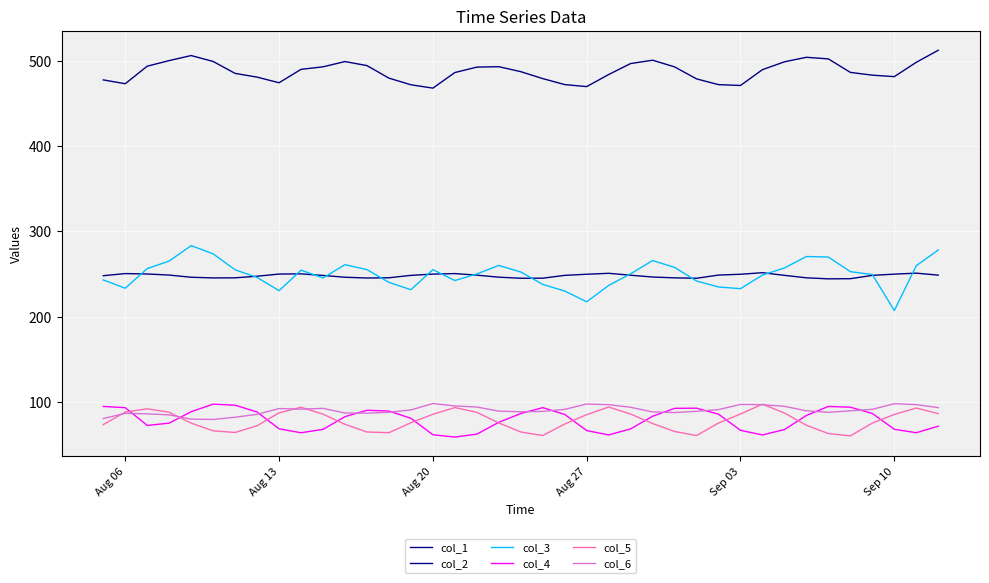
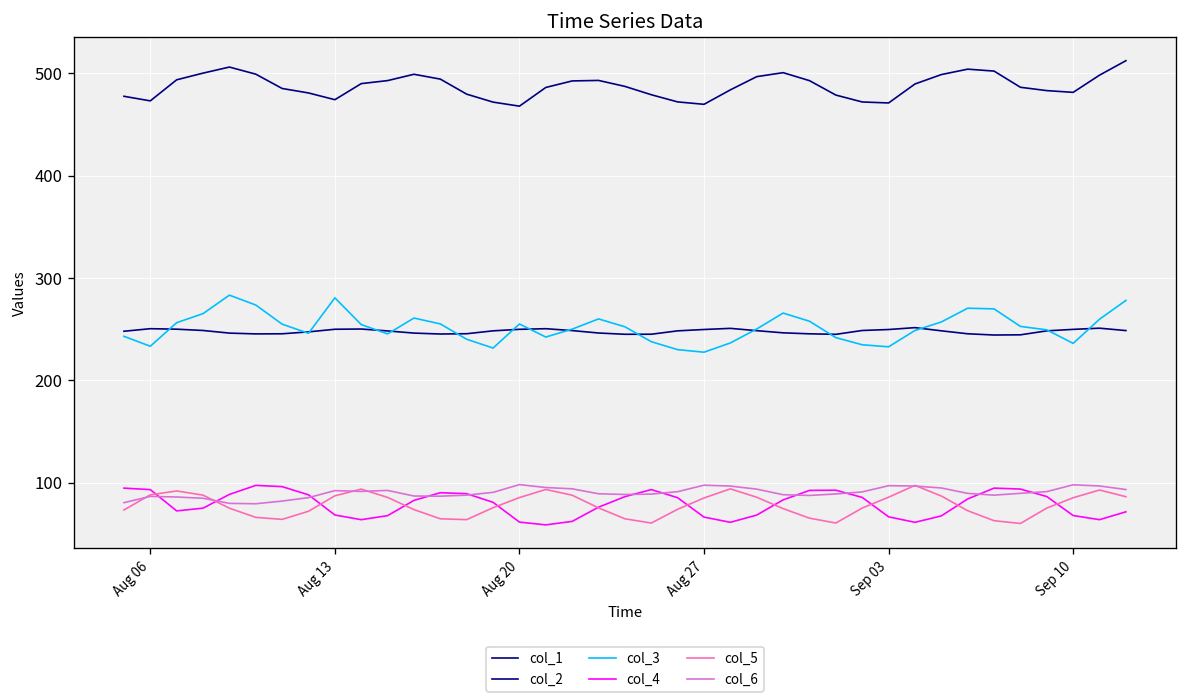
  {
    "col_3": {
      "Aug 06": 230,
-     "Aug 13": 230,
+     "Aug 13": 280,
      "Aug 20": 260,
-     "Aug 27": 220,
+     "Aug 27": 230,
      "Sep 03": 230,
-     "Sep 10": 210
+     "Sep 10": 240
    },
    "col_4": {
      "Aug 06": 90,
      "Aug 13": 70,
      "Aug 20": 60,
      "Aug 27": 70,
      "Sep 03": 70,
      "Sep 10": 70
    }
  }
